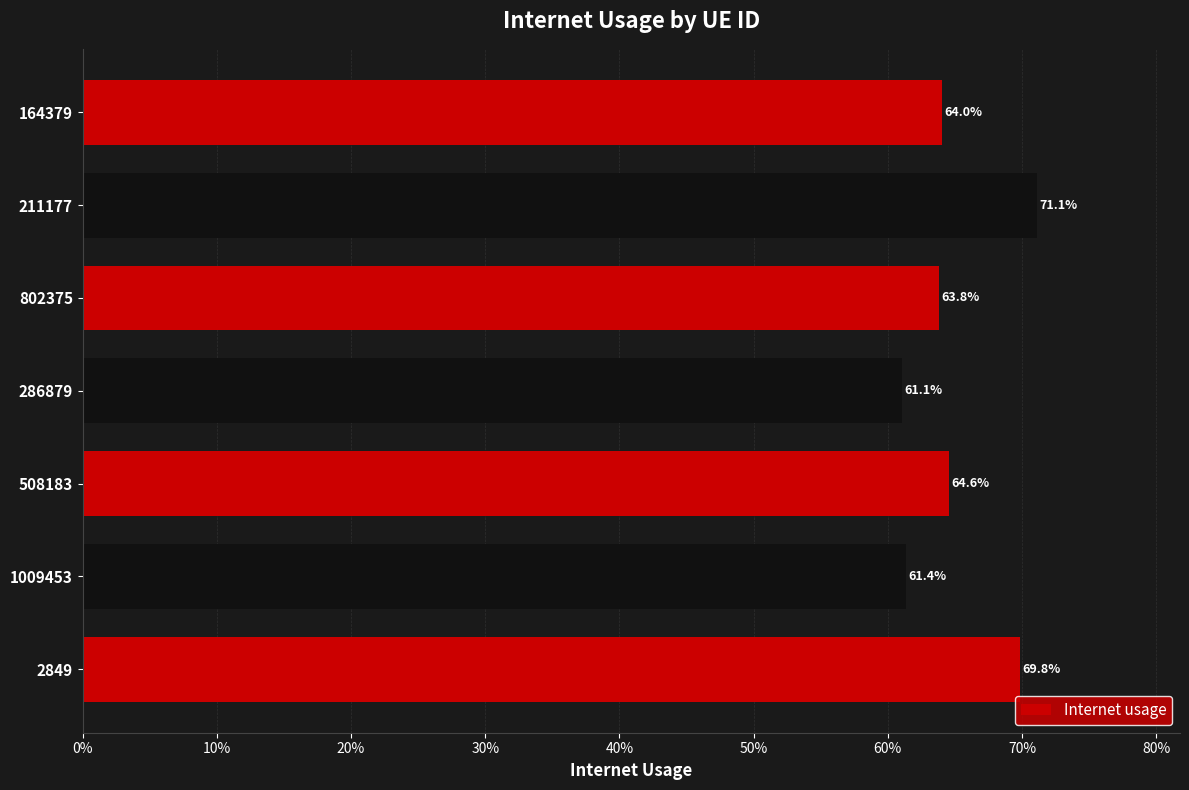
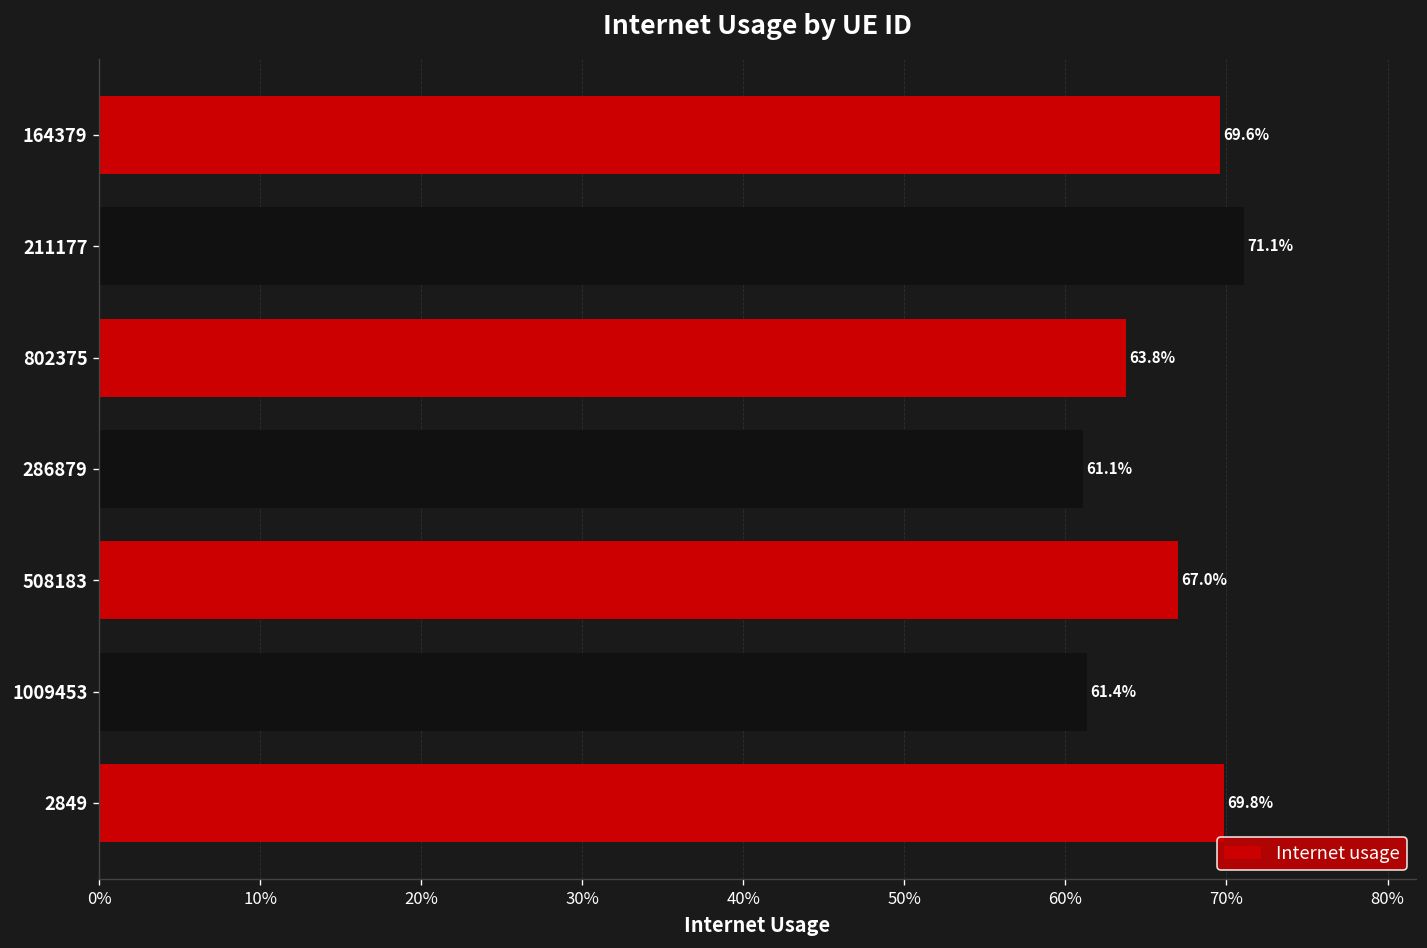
  {
-   "164379": "64.0%",
+   "164379": "69.6%",
    "211177": "71.1%",
    "802375": "63.8%",
    "286879": "61.1%",
-   "508183": "64.6%",
+   "508183": "67.0%",
    "1009453": "61.4%",
    "2849": "69.8%"
  }
